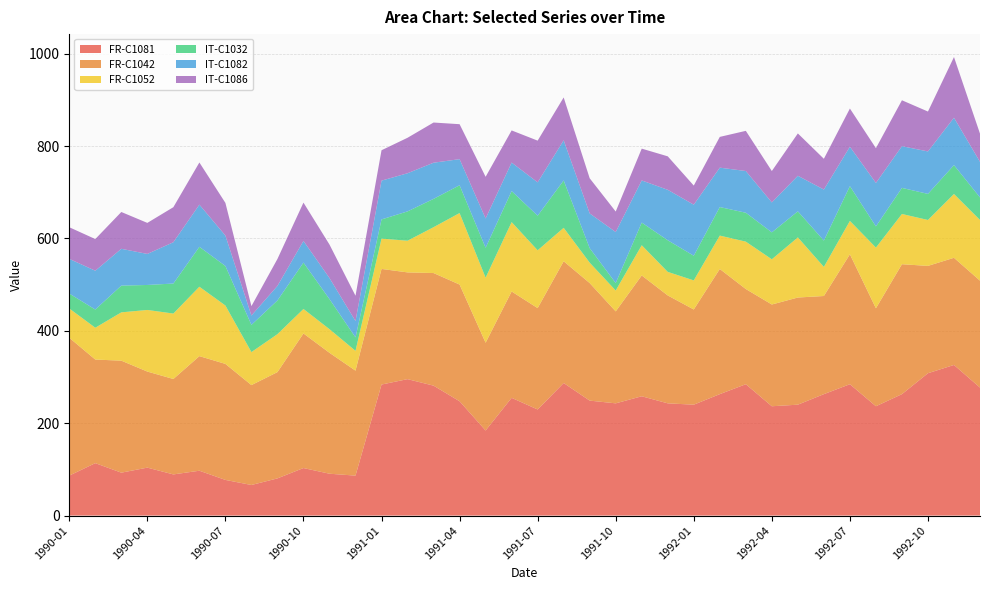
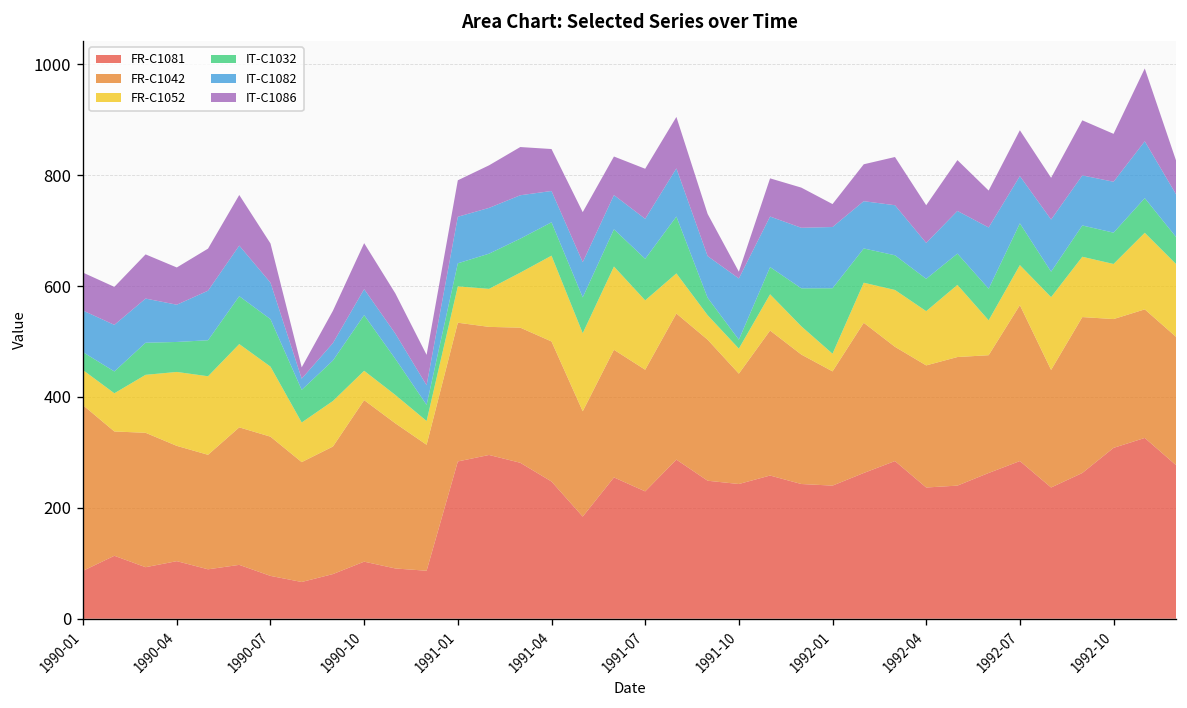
  {
    "FR-C1052": {
      "1990-01": 60,
      "1990-04": 130,
      "1990-07": 130,
      "1990-10": 50,
      "1991-01": 70,
      "1991-04": 150,
      "1991-07": 130,
      "1991-10": 50,
-     "1992-01": 60,
+     "1992-01": 30,
      "1992-04": 100,
      "1992-07": 70,
      "1992-10": 100
    },
    "IT-C1032": {
      "1990-01": 30,
      "1990-04": 50,
      "1990-07": 90,
      "1990-10": 100,
      "1991-01": 40,
      "1991-04": 60,
      "1991-07": 70,
      "1991-10": 20,
-     "1992-01": 50,
+     "1992-01": 120,
      "1992-04": 60,
      "1992-07": 80,
      "1992-10": 60
    },
    "IT-C1082": {
      "1990-01": 80,
      "1990-04": 70,
      "1990-07": 70,
      "1990-10": 50,
      "1991-01": 80,
      "1991-04": 60,
      "1991-07": 70,
      "1991-10": 110,
      "1992-01": 110,
      "1992-04": 60,
      "1992-07": 90,
      "1992-10": 90
    },
    "IT-C1086": {
      "1990-01": 70,
      "1990-04": 70,
      "1990-07": 70,
      "1990-10": 80,
      "1991-01": 70,
      "1991-04": 80,
      "1991-07": 90,
-     "1991-10": 40,
+     "1991-10": 10,
      "1992-01": 40,
      "1992-04": 70,
      "1992-07": 80,
      "1992-10": 90
    }
  }
